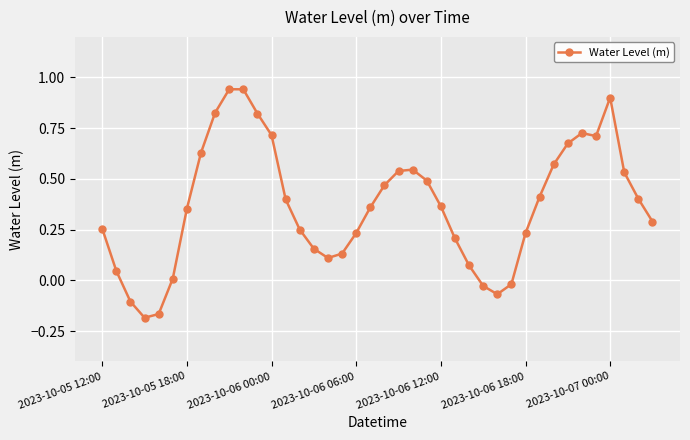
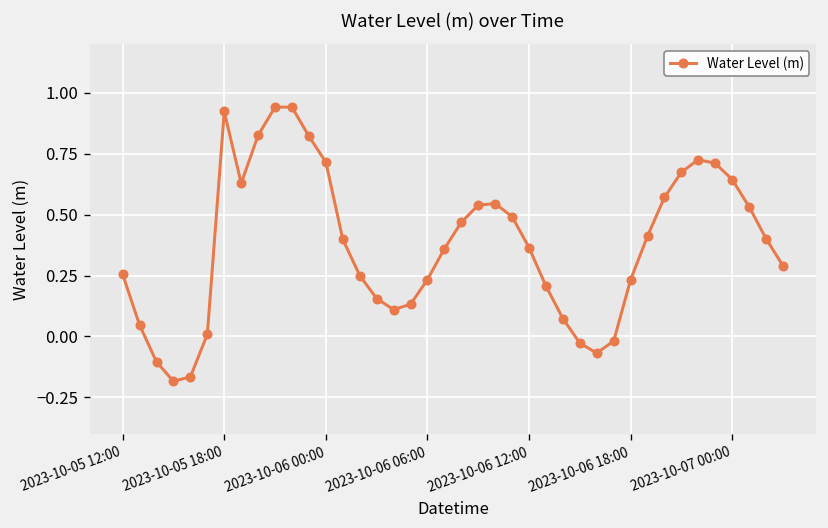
  {
    "2023-10-05 12:00": 0.25,
-   "2023-10-05 18:00": 0.35,
+   "2023-10-05 18:00": 0.92,
    "2023-10-06 00:00": 0.72,
    "2023-10-06 06:00": 0.23,
    "2023-10-06 12:00": 0.36,
    "2023-10-06 18:00": 0.23,
-   "2023-10-07 00:00": 0.90
+   "2023-10-07 00:00": 0.64
  }
